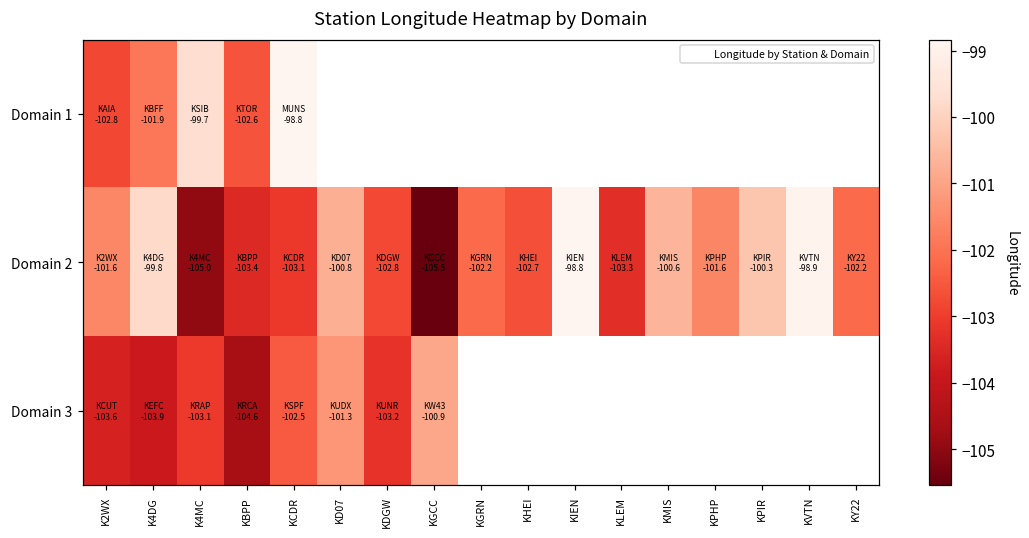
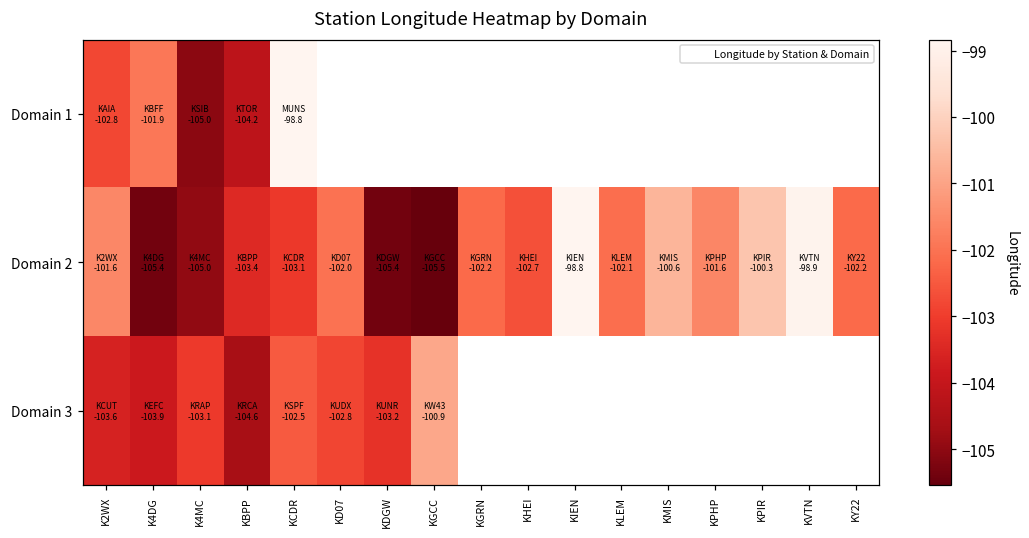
  {
    "Domain 1": {
      "K2WX": -102.8,
      "K4DG": -101.9,
-     "K4MC": -99.7,
-     "KBPP": -102.6,
+     "K4MC": -105.0,
+     "KBPP": -104.2,
      "KCDR": -98.8
    },
    "Domain 2": {
      "K2WX": -101.6,
-     "K4DG": -99.8,
+     "K4DG": -105.4,
      "K4MC": -105.0,
      "KBPP": -103.4,
      "KCDR": -103.1,
-     "KD07": -100.8,
-     "KDGW": -102.8,
+     "KD07": -102.0,
+     "KDGW": -105.4,
      "KGCC": -105.5,
      "KGRN": -102.2,
      "KHEI": -102.7,
      "KIEN": -98.8,
-     "KLEM": -103.3,
+     "KLEM": -102.1,
      "KMIS": -100.6,
      "KPHP": -101.6,
      "KPIR": -100.3,
      "KVTN": -98.9,
      "KY22": -102.2
    },
    "Domain 3": {
      "K2WX": -103.6,
      "K4DG": -103.9,
      "K4MC": -103.1,
      "KBPP": -104.6,
      "KCDR": -102.5,
-     "KD07": -101.3,
+     "KD07": -102.8,
      "KDGW": -103.2,
      "KGCC": -100.9
    }
  }
